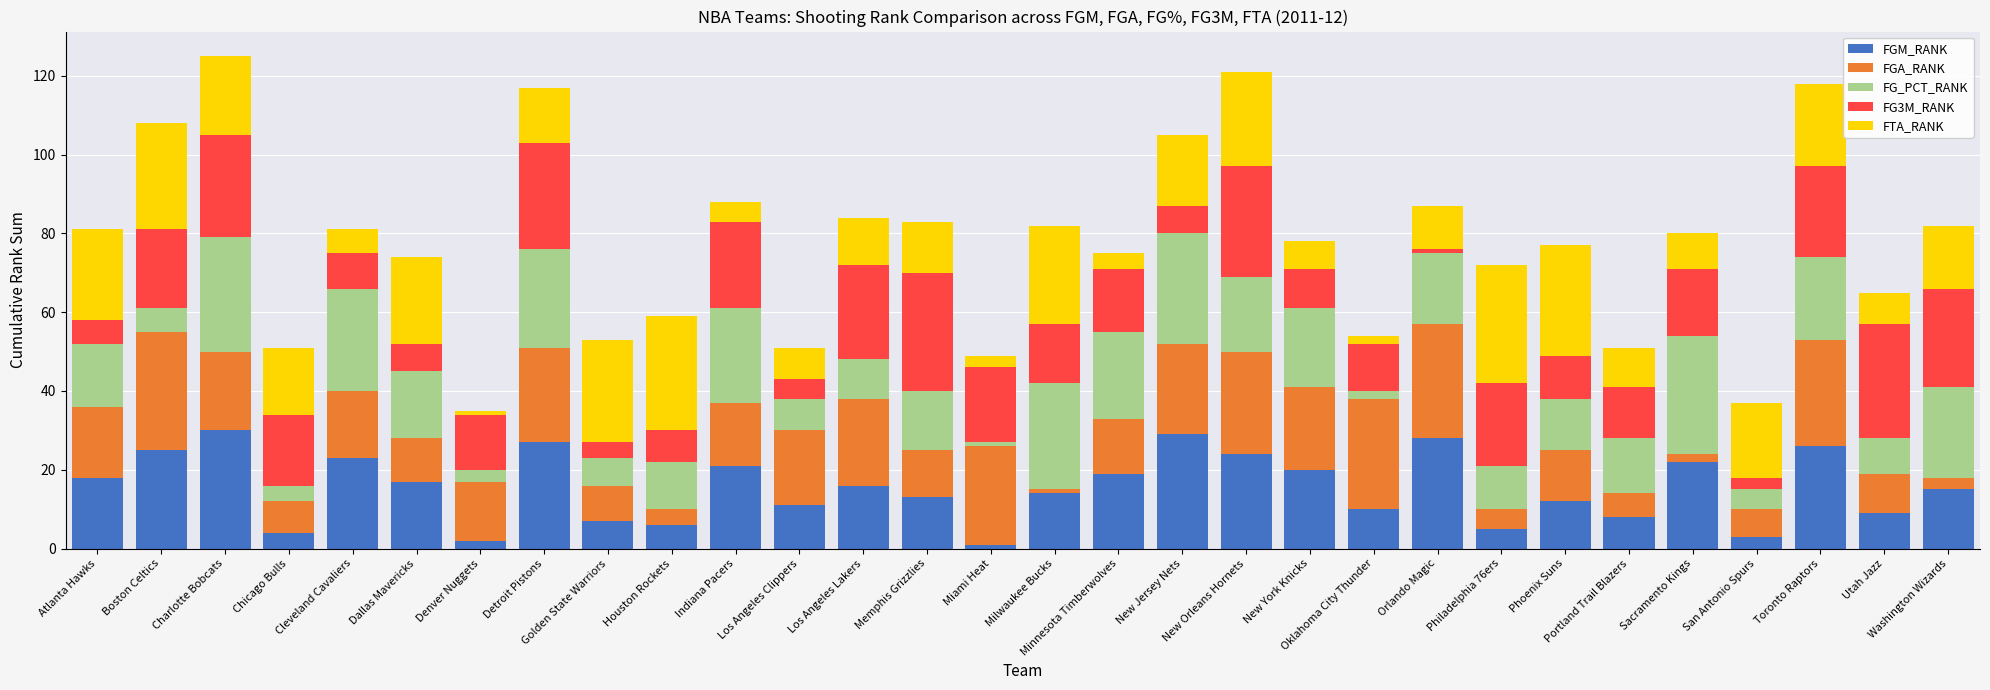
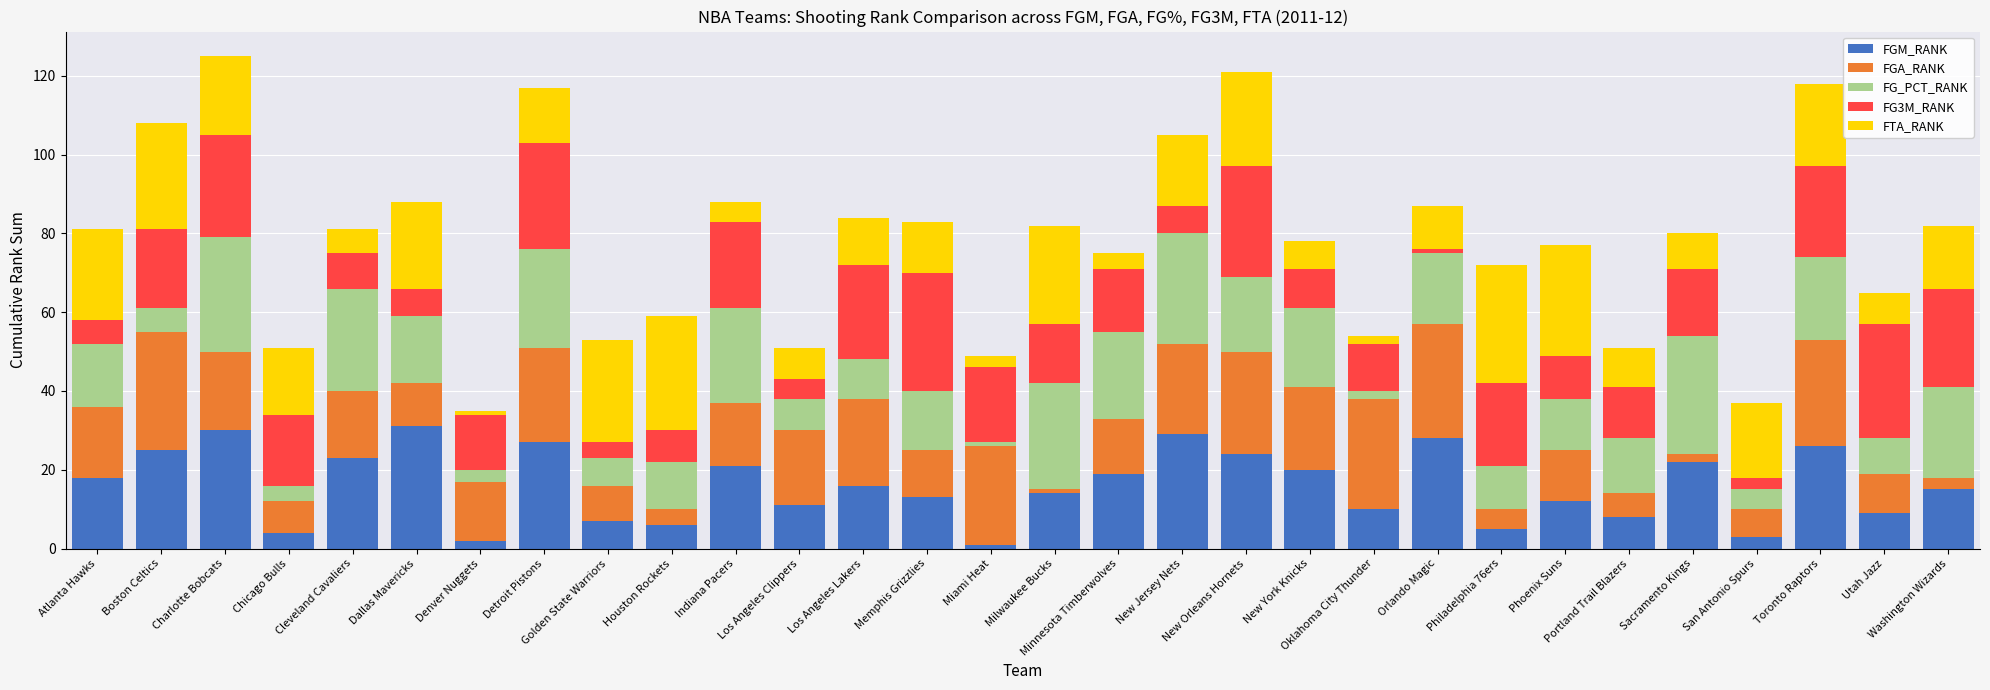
  {
    "FGM_RANK": {
      "Atlanta Hawks": 18,
      "Boston Celtics": 25,
      "Charlotte Bobcats": 30,
      "Chicago Bulls": 4,
      "Cleveland Cavaliers": 23,
-     "Dallas Mavericks": 17,
+     "Dallas Mavericks": 31,
      "Denver Nuggets": 2,
      "Detroit Pistons": 27,
      "Golden State Warriors": 7,
      "Houston Rockets": 6,
      "Indiana Pacers": 21,
      "Los Angeles Clippers": 11,
      "Los Angeles Lakers": 16,
      "Memphis Grizzlies": 13,
      "Miami Heat": 1,
      "Milwaukee Bucks": 14,
      "Minnesota Timberwolves": 19,
      "New Jersey Nets": 29,
      "New Orleans Hornets": 24,
      "New York Knicks": 20,
      "Oklahoma City Thunder": 10,
      "Orlando Magic": 28,
      "Philadelphia 76ers": 5,
      "Phoenix Suns": 12,
      "Portland Trail Blazers": 8,
      "Sacramento Kings": 22,
      "San Antonio Spurs": 3,
      "Toronto Raptors": 26,
      "Utah Jazz": 9,
      "Washington Wizards": 15
    },
    "FGA_RANK": {
      "Atlanta Hawks": 18,
      "Boston Celtics": 30,
      "Charlotte Bobcats": 20,
      "Chicago Bulls": 8,
      "Cleveland Cavaliers": 17,
      "Dallas Mavericks": 11,
      "Denver Nuggets": 15,
      "Detroit Pistons": 24,
      "Golden State Warriors": 9,
      "Houston Rockets": 4,
      "Indiana Pacers": 16,
      "Los Angeles Clippers": 19,
      "Los Angeles Lakers": 22,
      "Memphis Grizzlies": 12,
      "Miami Heat": 25,
      "Milwaukee Bucks": 1,
      "Minnesota Timberwolves": 14,
      "New Jersey Nets": 23,
      "New Orleans Hornets": 26,
      "New York Knicks": 21,
      "Oklahoma City Thunder": 28,
      "Orlando Magic": 29,
      "Philadelphia 76ers": 5,
      "Phoenix Suns": 13,
      "Portland Trail Blazers": 6,
      "Sacramento Kings": 2,
      "San Antonio Spurs": 7,
      "Toronto Raptors": 27,
      "Utah Jazz": 10,
      "Washington Wizards": 3
    },
    "FG_PCT_RANK": {
      "Atlanta Hawks": 16,
      "Boston Celtics": 6,
      "Charlotte Bobcats": 29,
      "Chicago Bulls": 4,
      "Cleveland Cavaliers": 26,
      "Dallas Mavericks": 17,
      "Denver Nuggets": 3,
      "Detroit Pistons": 25,
      "Golden State Warriors": 7,
      "Houston Rockets": 12,
      "Indiana Pacers": 24,
      "Los Angeles Clippers": 8,
      "Los Angeles Lakers": 10,
      "Memphis Grizzlies": 15,
      "Miami Heat": 1,
      "Milwaukee Bucks": 27,
      "Minnesota Timberwolves": 22,
      "New Jersey Nets": 28,
      "New Orleans Hornets": 19,
      "New York Knicks": 20,
      "Oklahoma City Thunder": 2,
      "Orlando Magic": 18,
      "Philadelphia 76ers": 11,
      "Phoenix Suns": 13,
      "Portland Trail Blazers": 14,
      "Sacramento Kings": 30,
      "San Antonio Spurs": 5,
      "Toronto Raptors": 21,
      "Utah Jazz": 9,
      "Washington Wizards": 23
    },
    "FG3M_RANK": {
      "Atlanta Hawks": 6,
      "Boston Celtics": 20,
      "Charlotte Bobcats": 26,
      "Chicago Bulls": 18,
      "Cleveland Cavaliers": 9,
      "Dallas Mavericks": 7,
      "Denver Nuggets": 14,
      "Detroit Pistons": 27,
      "Golden State Warriors": 4,
      "Houston Rockets": 8,
      "Indiana Pacers": 22,
      "Los Angeles Clippers": 5,
      "Los Angeles Lakers": 24,
      "Memphis Grizzlies": 30,
      "Miami Heat": 19,
      "Milwaukee Bucks": 15,
      "Minnesota Timberwolves": 16,
      "New Jersey Nets": 7,
      "New Orleans Hornets": 28,
      "New York Knicks": 10,
      "Oklahoma City Thunder": 12,
      "Orlando Magic": 1,
      "Philadelphia 76ers": 21,
      "Phoenix Suns": 11,
      "Portland Trail Blazers": 13,
      "Sacramento Kings": 17,
      "San Antonio Spurs": 3,
      "Toronto Raptors": 23,
      "Utah Jazz": 29,
      "Washington Wizards": 25
    },
    "FTA_RANK": {
      "Atlanta Hawks": 23,
      "Boston Celtics": 27,
      "Charlotte Bobcats": 20,
      "Chicago Bulls": 17,
      "Cleveland Cavaliers": 6,
      "Dallas Mavericks": 22,
      "Denver Nuggets": 1,
      "Detroit Pistons": 14,
      "Golden State Warriors": 26,
      "Houston Rockets": 29,
      "Indiana Pacers": 5,
      "Los Angeles Clippers": 8,
      "Los Angeles Lakers": 12,
      "Memphis Grizzlies": 13,
      "Miami Heat": 3,
      "Milwaukee Bucks": 25,
      "Minnesota Timberwolves": 4,
      "New Jersey Nets": 18,
      "New Orleans Hornets": 24,
      "New York Knicks": 7,
      "Oklahoma City Thunder": 2,
      "Orlando Magic": 11,
      "Philadelphia 76ers": 30,
      "Phoenix Suns": 28,
      "Portland Trail Blazers": 10,
      "Sacramento Kings": 9,
      "San Antonio Spurs": 19,
      "Toronto Raptors": 21,
      "Utah Jazz": 8,
      "Washington Wizards": 16
    }
  }
